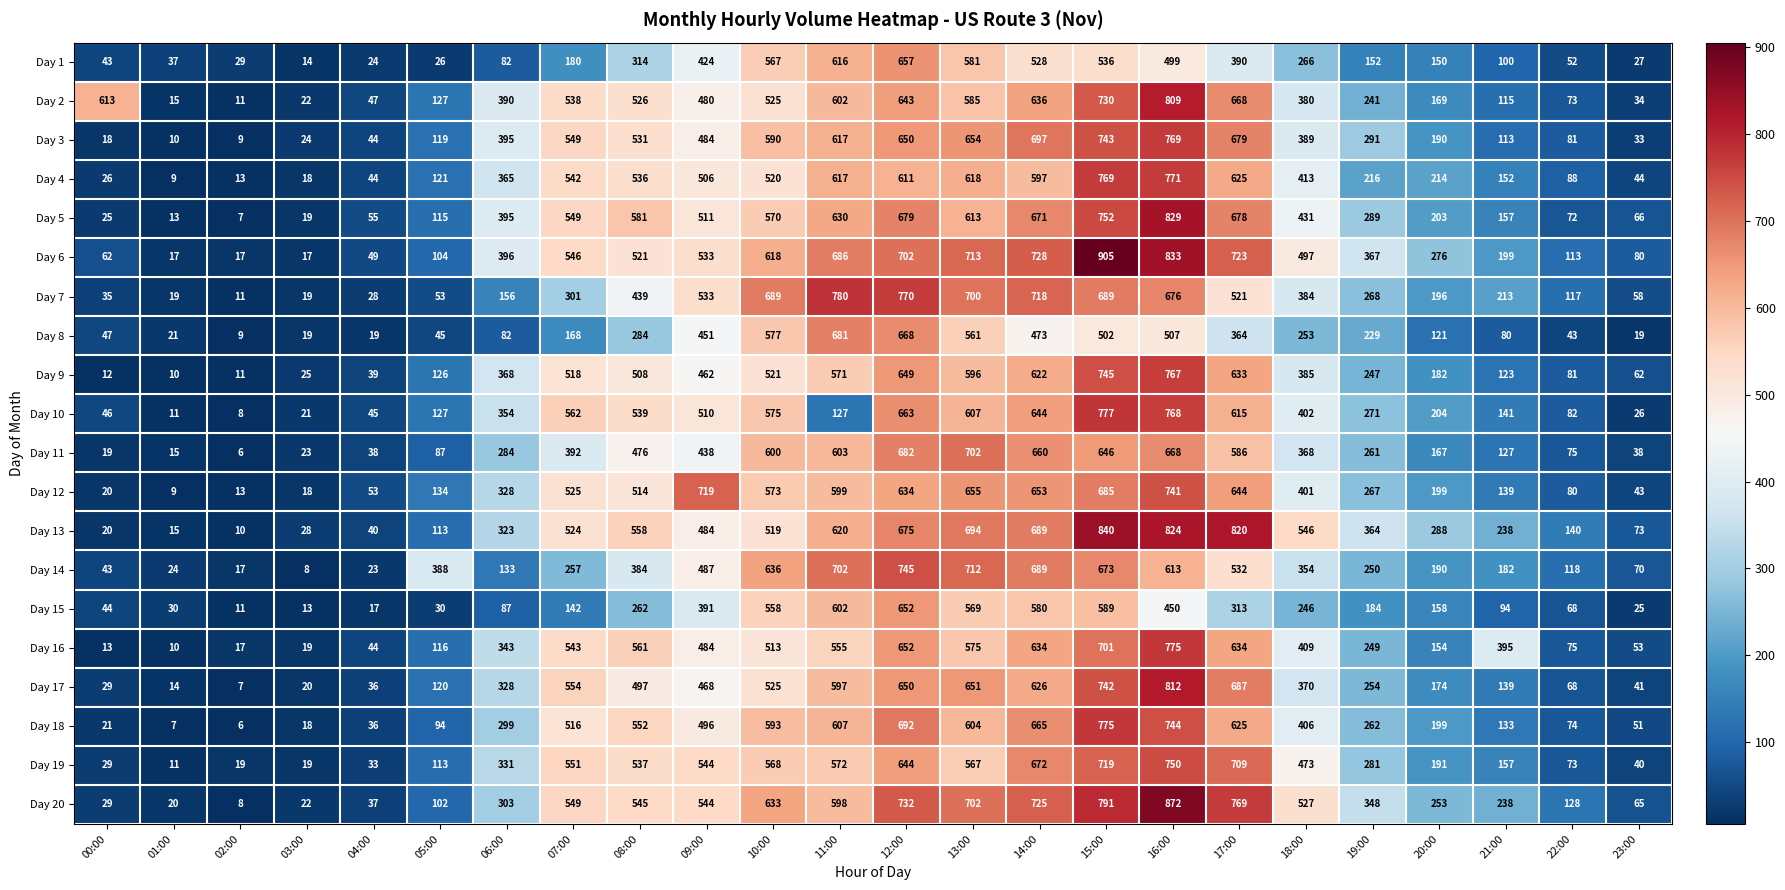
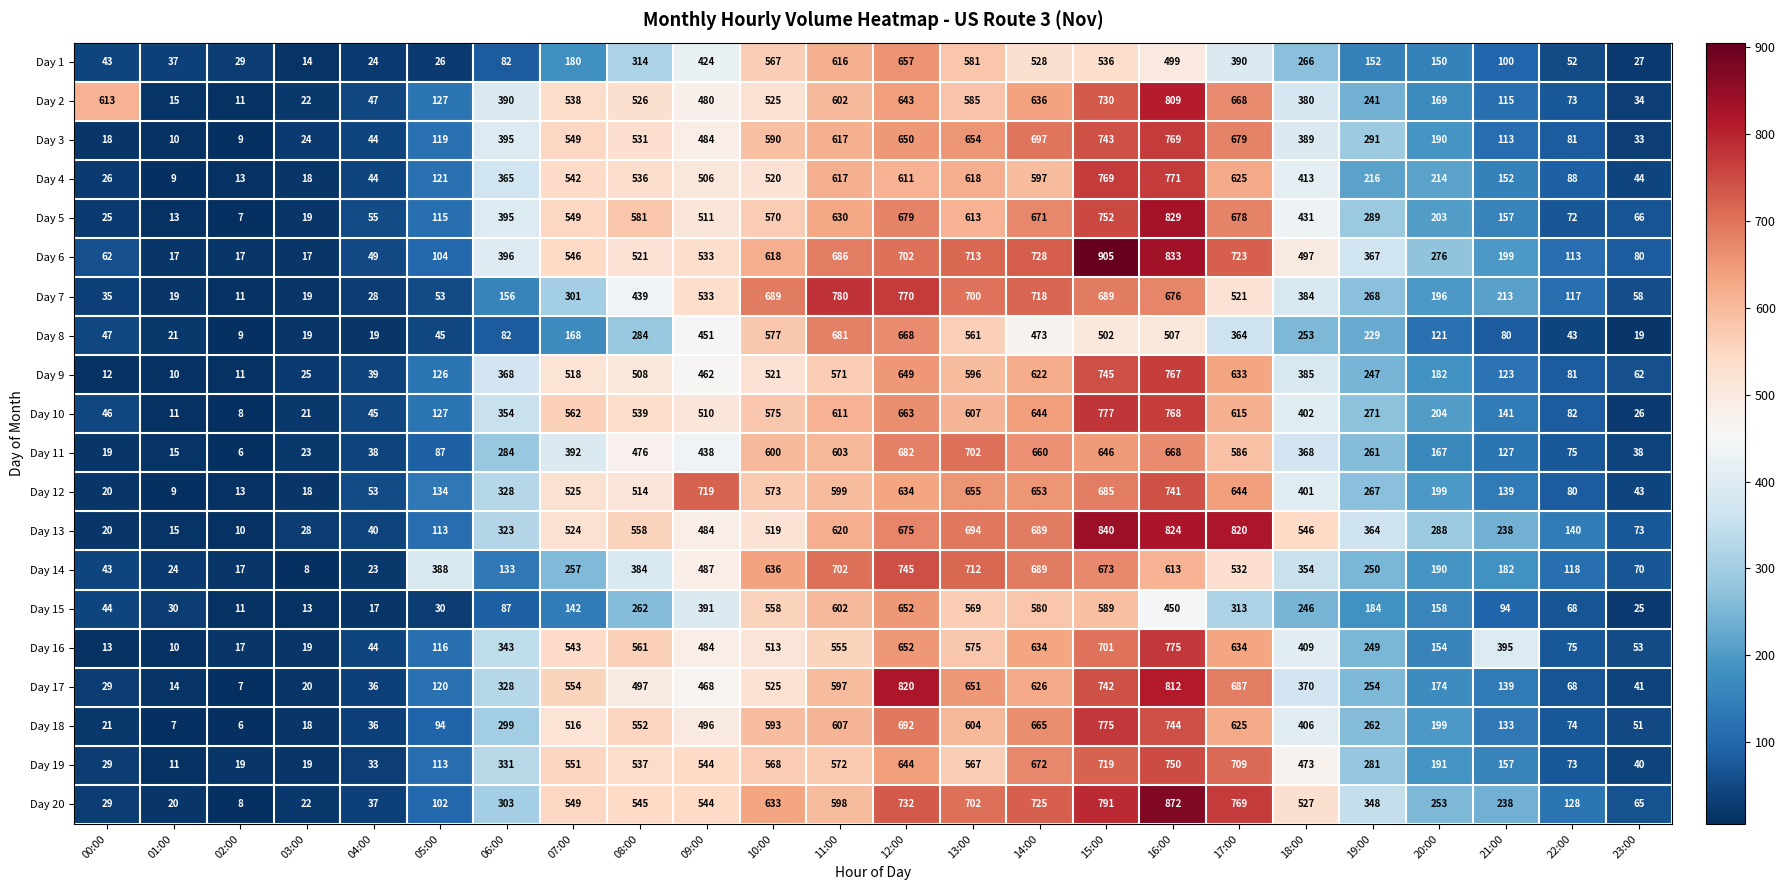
  {
    "Day 10": {
      "00:00": 46,
      "01:00": 11,
      "02:00": 8,
      "03:00": 21,
      "04:00": 45,
      "05:00": 127,
      "06:00": 354,
      "07:00": 562,
      "08:00": 539,
      "09:00": 510,
      "10:00": 575,
-     "11:00": 127,
+     "11:00": 611,
      "12:00": 663,
      "13:00": 607,
      "14:00": 644,
      "15:00": 777,
      "16:00": 768,
      "17:00": 615,
      "18:00": 402,
      "19:00": 271,
      "20:00": 204,
      "21:00": 141,
      "22:00": 82,
      "23:00": 26
    },
    "Day 17": {
      "00:00": 29,
      "01:00": 14,
      "02:00": 7,
      "03:00": 20,
      "04:00": 36,
      "05:00": 120,
      "06:00": 328,
      "07:00": 554,
      "08:00": 497,
      "09:00": 468,
      "10:00": 525,
      "11:00": 597,
-     "12:00": 650,
+     "12:00": 820,
      "13:00": 651,
      "14:00": 626,
      "15:00": 742,
      "16:00": 812,
      "17:00": 687,
      "18:00": 370,
      "19:00": 254,
      "20:00": 174,
      "21:00": 139,
      "22:00": 68,
      "23:00": 41
    }
  }
